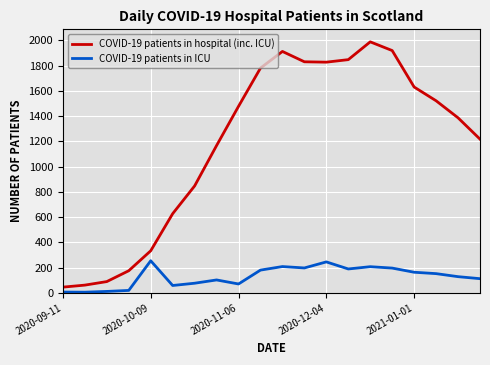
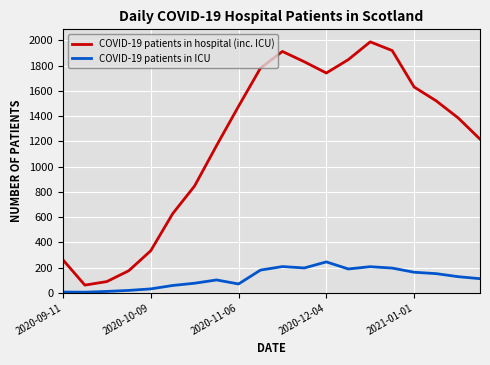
  {
    "COVID-19 patients in hospital (inc. ICU)": {
-     "2020-09-11": 50,
+     "2020-09-11": 260,
      "2020-10-09": 330,
      "2020-11-06": 1480,
-     "2020-12-04": 1830,
+     "2020-12-04": 1740,
      "2021-01-01": 1630
    },
    "COVID-19 patients in ICU": {
      "2020-09-11": 10,
-     "2020-10-09": 250,
+     "2020-10-09": 30,
      "2020-11-06": 70,
      "2020-12-04": 250,
      "2021-01-01": 160
    }
  }
